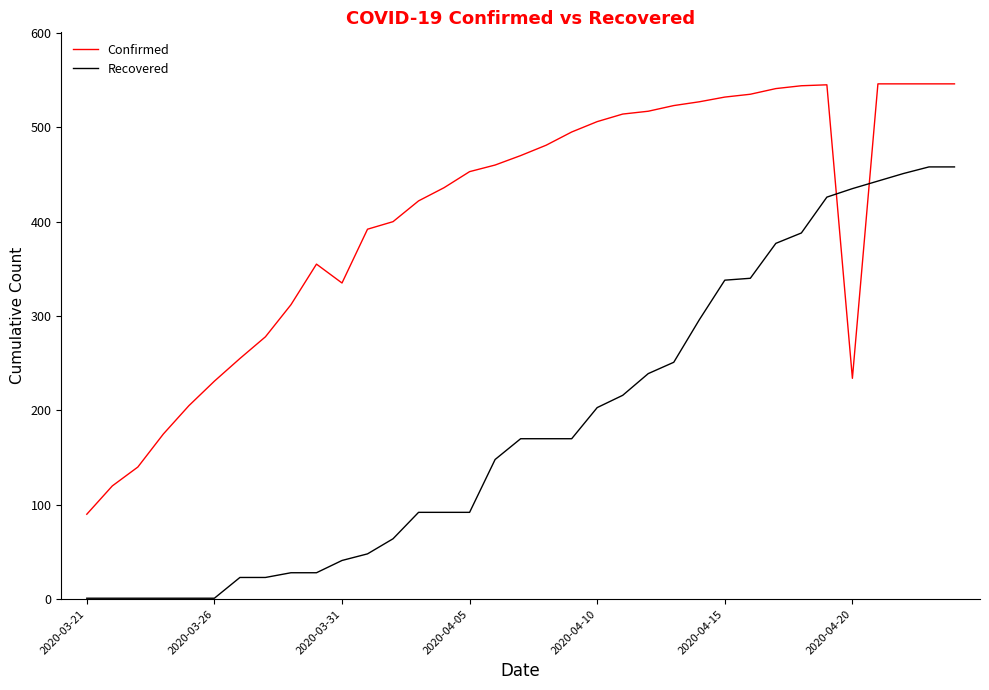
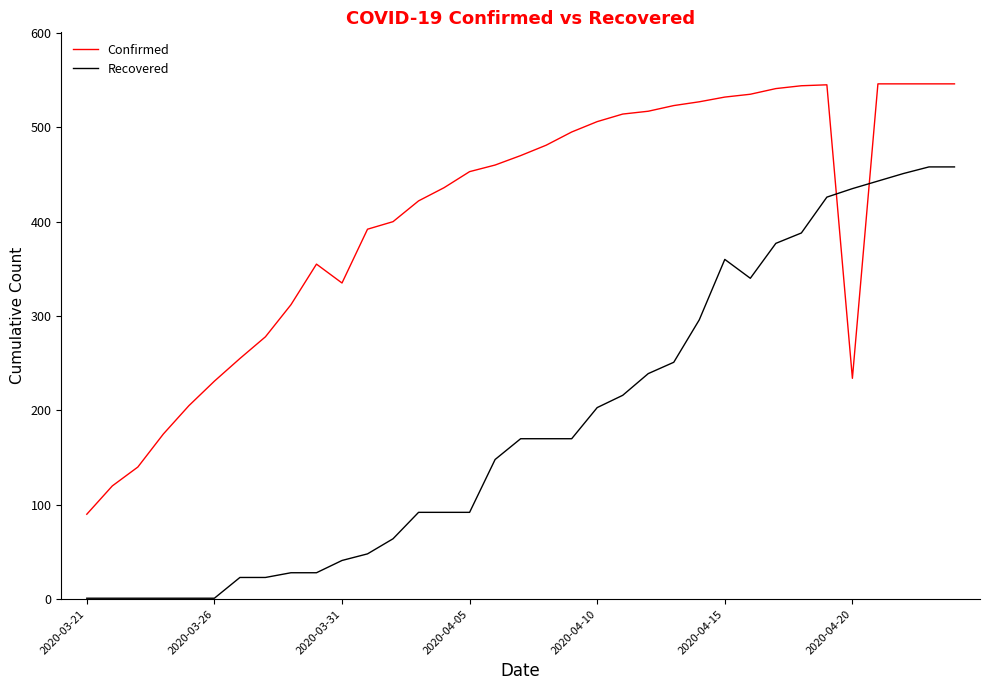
  {
    "Confirmed": {
      "2020-03-21": 90,
      "2020-03-26": 230,
      "2020-03-31": 340,
      "2020-04-05": 450,
      "2020-04-10": 510,
      "2020-04-15": 530,
      "2020-04-20": 230
    },
    "Recovered": {
      "2020-03-21": 0,
      "2020-03-26": 0,
      "2020-03-31": 40,
      "2020-04-05": 90,
      "2020-04-10": 200,
-     "2020-04-15": 340,
+     "2020-04-15": 360,
      "2020-04-20": 440
    }
  }
